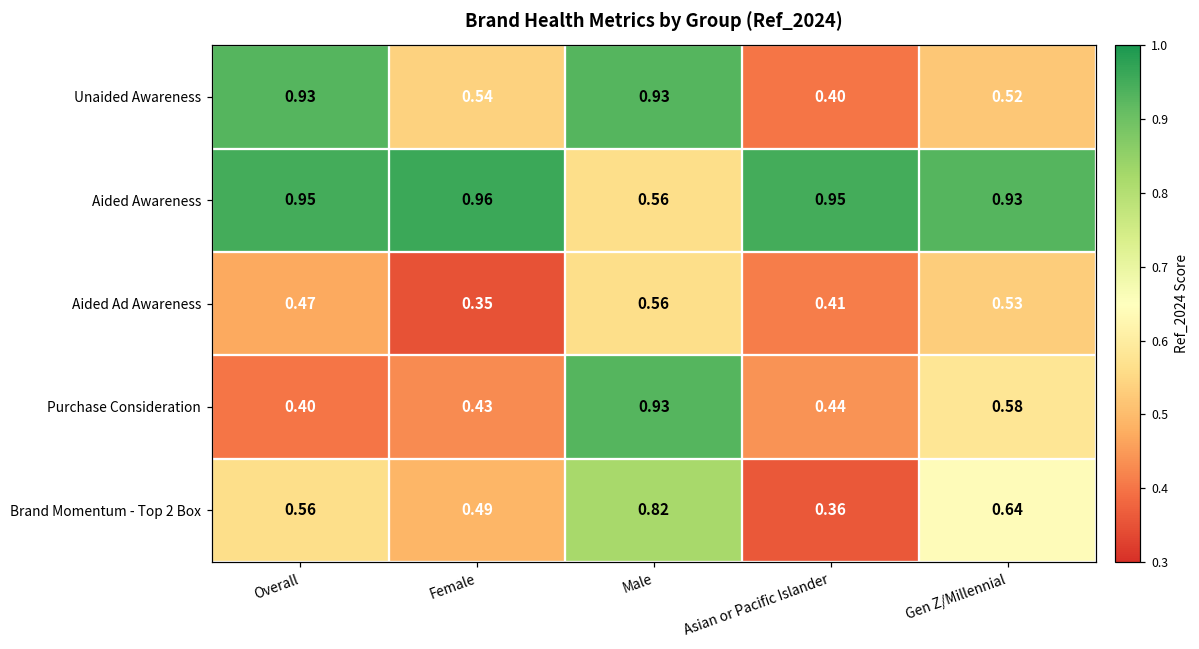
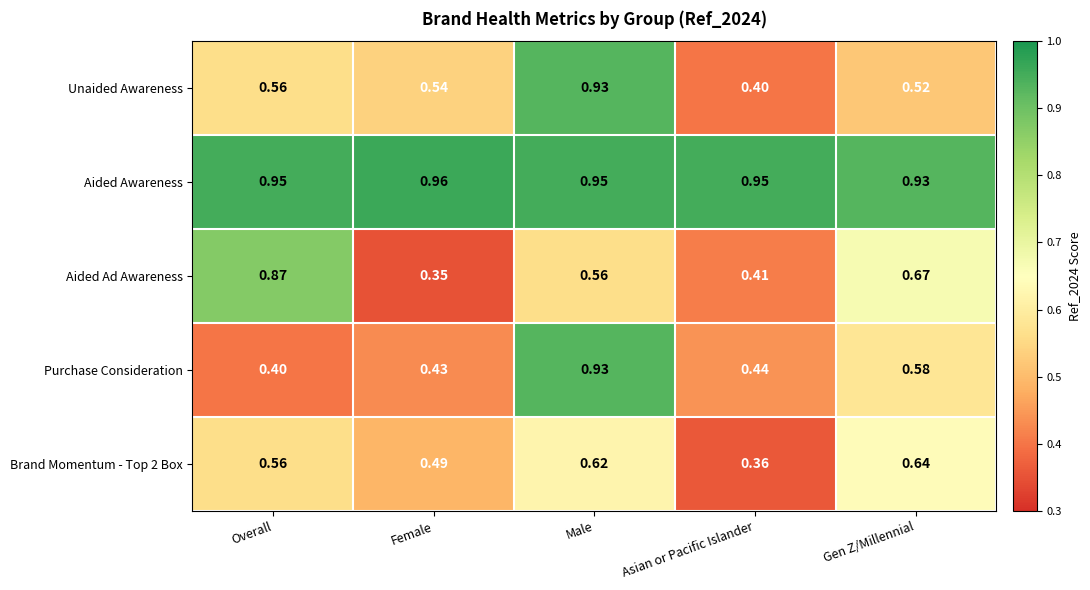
  {
    "Unaided Awareness": {
-     "Overall": 0.93,
+     "Overall": 0.56,
      "Female": 0.54,
      "Male": 0.93,
      "Asian or Pacific Islander": 0.40,
      "Gen Z/Millennial": 0.52
    },
    "Aided Awareness": {
      "Overall": 0.95,
      "Female": 0.96,
-     "Male": 0.56,
+     "Male": 0.95,
      "Asian or Pacific Islander": 0.95,
      "Gen Z/Millennial": 0.93
    },
    "Aided Ad Awareness": {
-     "Overall": 0.47,
+     "Overall": 0.87,
      "Female": 0.35,
      "Male": 0.56,
      "Asian or Pacific Islander": 0.41,
-     "Gen Z/Millennial": 0.53
+     "Gen Z/Millennial": 0.67
    },
    "Purchase Consideration": {
      "Overall": 0.40,
      "Female": 0.43,
      "Male": 0.93,
      "Asian or Pacific Islander": 0.44,
      "Gen Z/Millennial": 0.58
    },
    "Brand Momentum - Top 2 Box": {
      "Overall": 0.56,
      "Female": 0.49,
-     "Male": 0.82,
+     "Male": 0.62,
      "Asian or Pacific Islander": 0.36,
      "Gen Z/Millennial": 0.64
    }
  }
